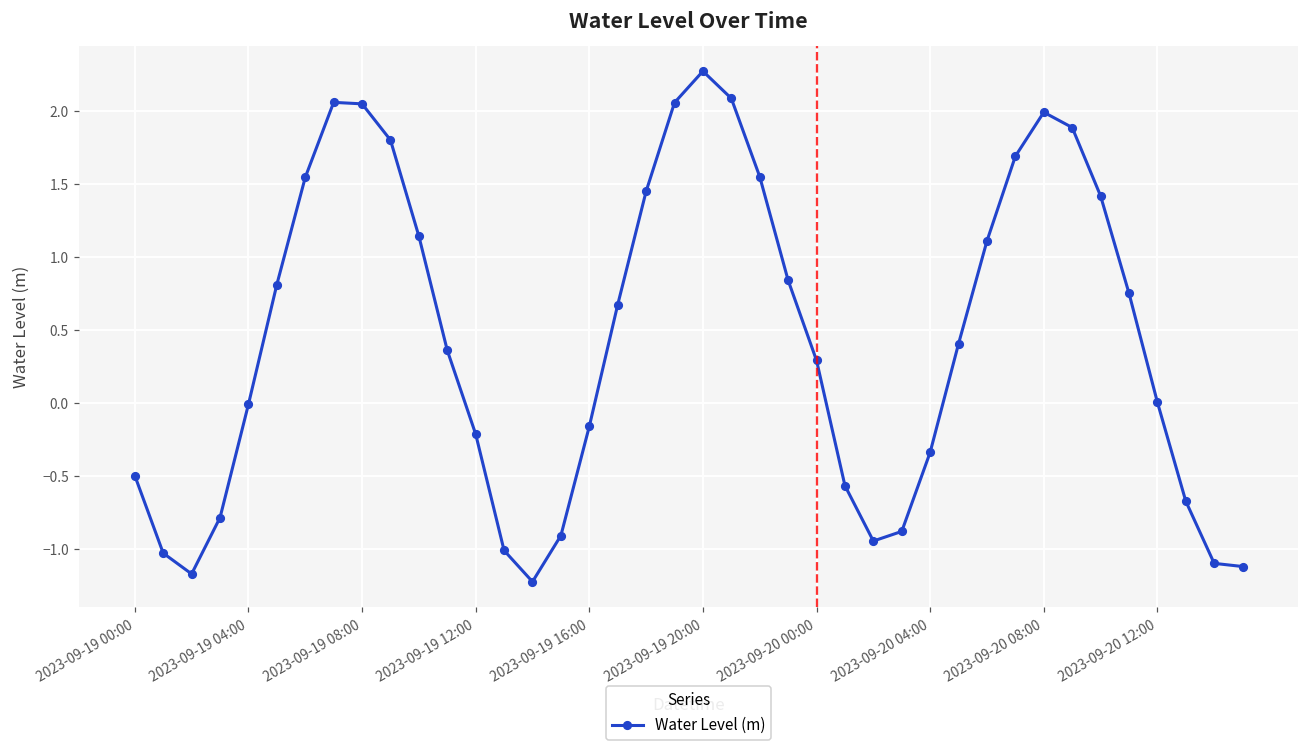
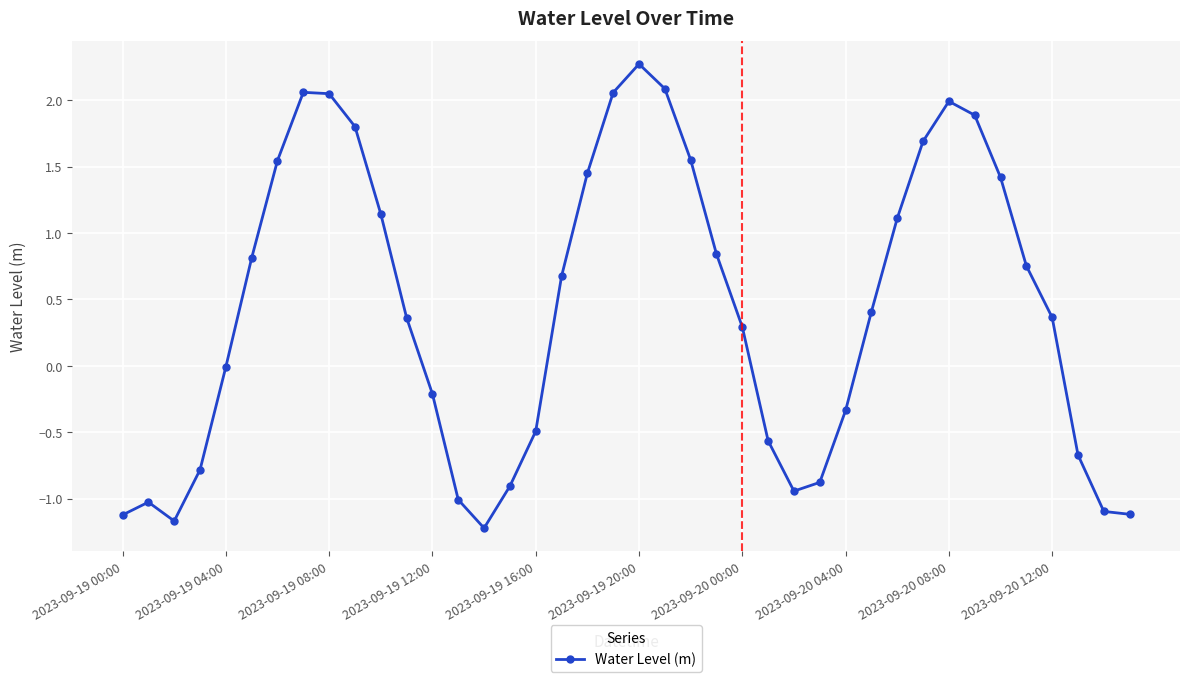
  {
-   "2023-09-19 00:00": -0.50,
+   "2023-09-19 00:00": -1.12,
    "2023-09-19 04:00": -0.01,
    "2023-09-19 08:00": 2.05,
    "2023-09-19 12:00": -0.21,
-   "2023-09-19 16:00": -0.16,
+   "2023-09-19 16:00": -0.49,
    "2023-09-19 20:00": 2.27,
    "2023-09-20 00:00": 0.29,
    "2023-09-20 04:00": -0.34,
    "2023-09-20 08:00": 1.99,
-   "2023-09-20 12:00": 0.01
+   "2023-09-20 12:00": 0.36
  }
